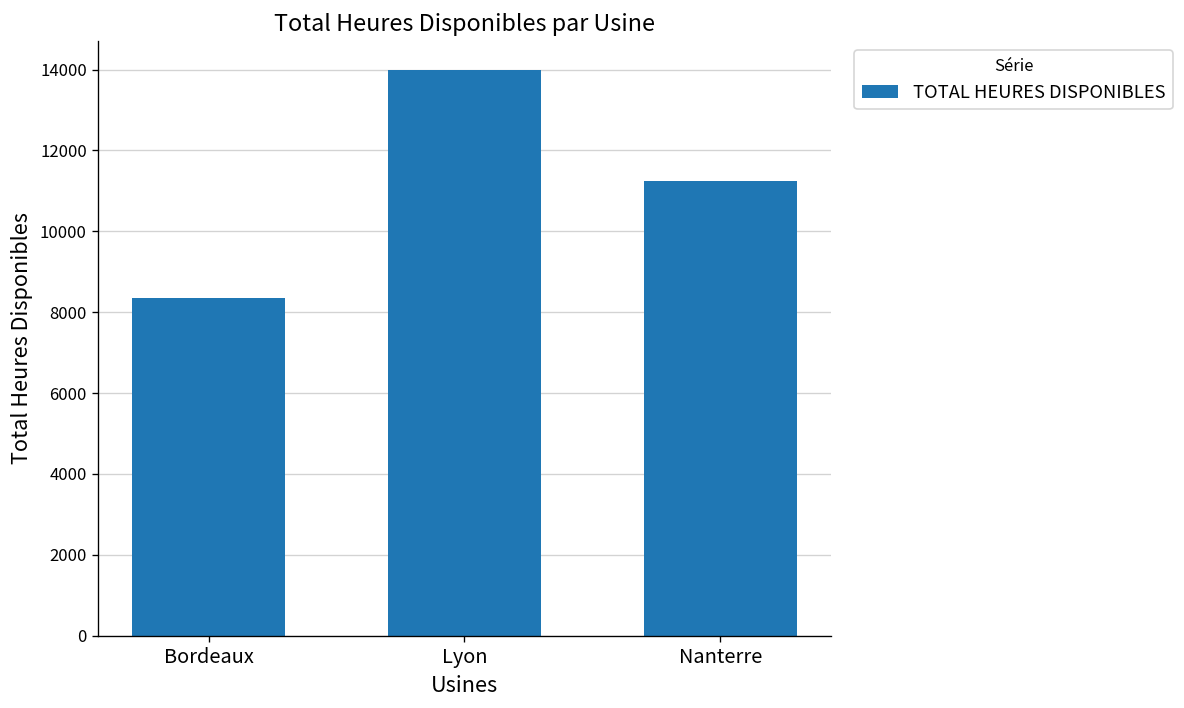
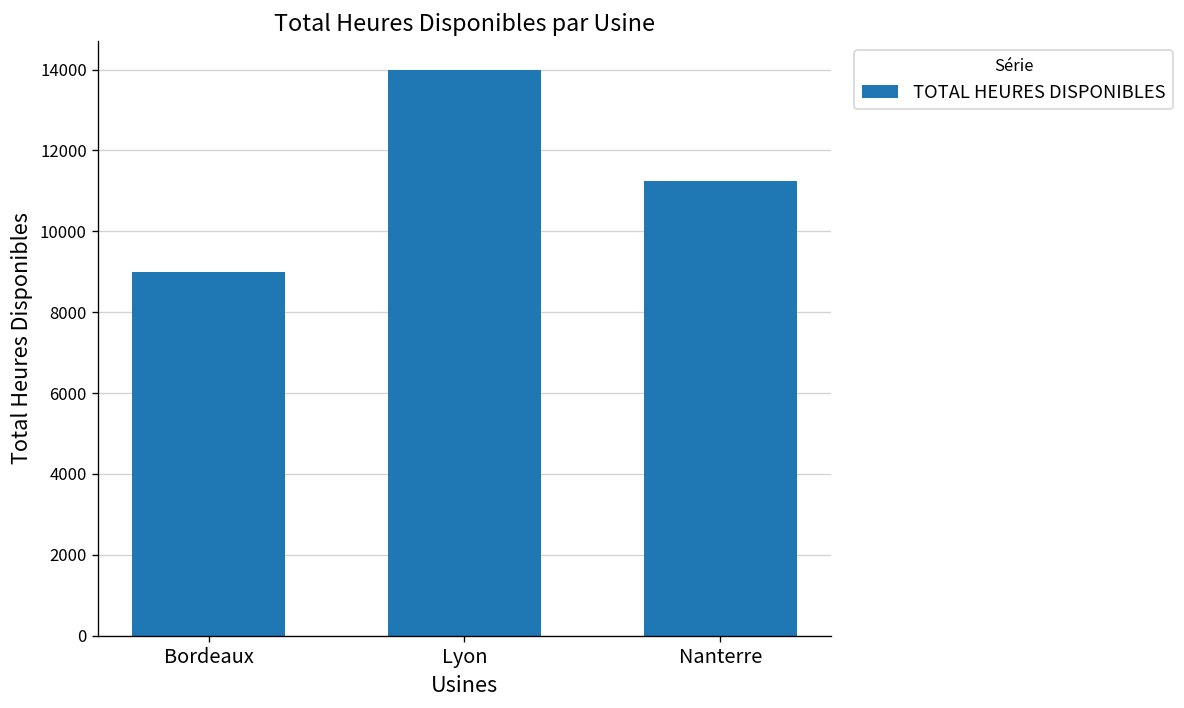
  {
-   "Bordeaux": 8400,
+   "Bordeaux": 9000,
    "Lyon": 14000,
    "Nanterre": 11300
  }
